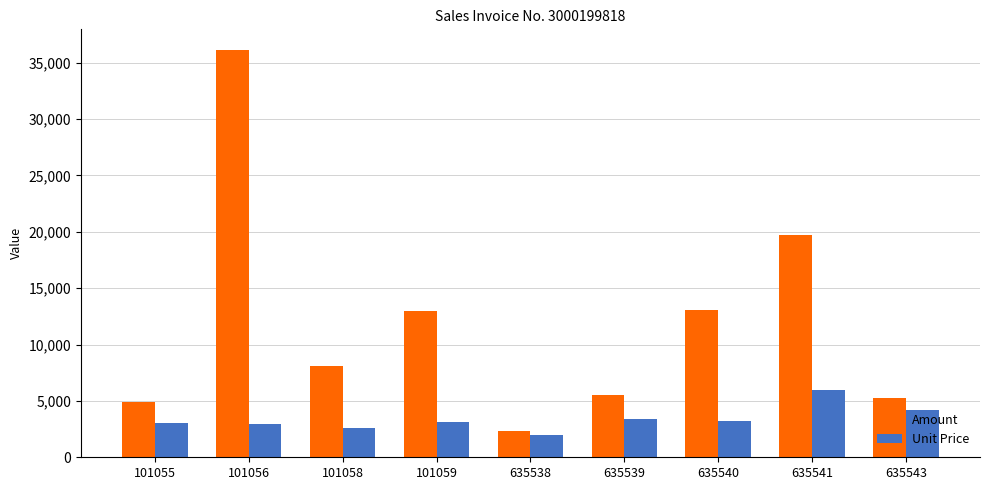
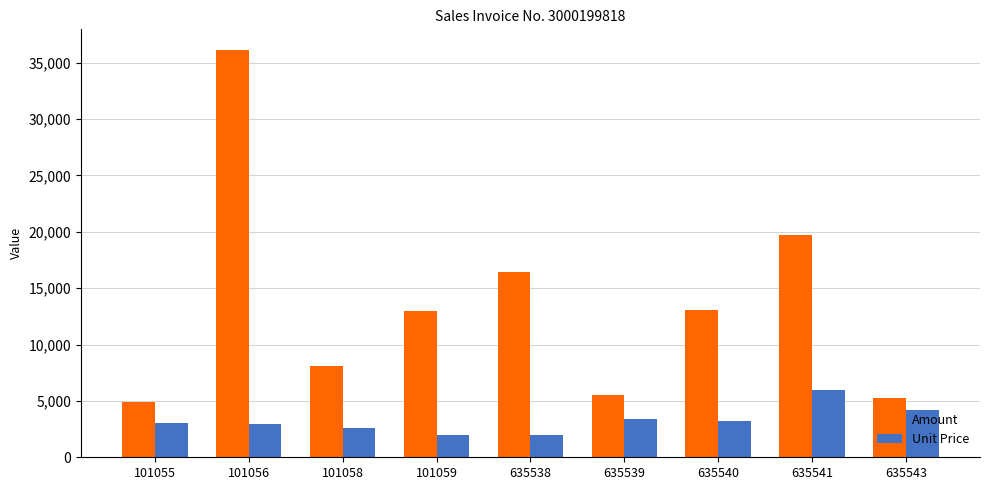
  {
    "Amount": {
      "101055": "4,900",
      "101056": "36,100",
      "101058": "8,100",
      "101059": "12,900",
-     "635538": "2,300",
+     "635538": "16,500",
      "635539": "5,600",
      "635540": "13,100",
      "635541": "19,700",
      "635543": "5,200"
    },
    "Unit Price": {
      "101055": "3,000",
      "101056": "3,000",
      "101058": "2,600",
-     "101059": "3,200",
+     "101059": "2,000",
      "635538": "2,000",
      "635539": "3,400",
      "635540": "3,200",
      "635541": "6,000",
      "635543": "4,200"
    }
  }
